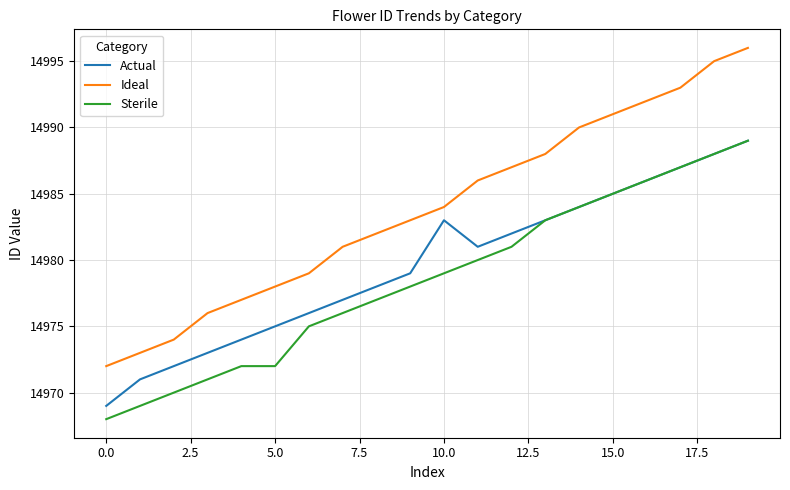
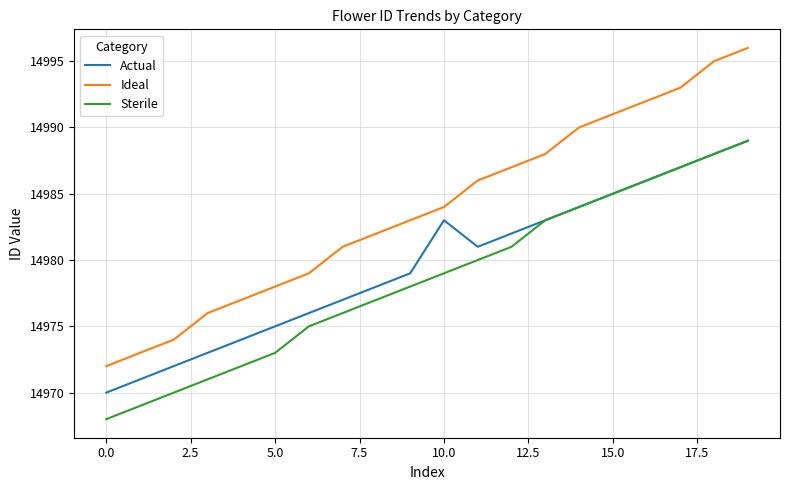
  {
    "Actual": {
-     "0.0": 14969,
+     "0.0": 14970,
      "5.0": 14975,
      "10.0": 14983
    },
    "Ideal": {
      "0.0": 14972,
      "5.0": 14978,
      "10.0": 14984,
      "15.0": 14991
    },
    "Sterile": {
      "0.0": 14968,
-     "5.0": 14972,
+     "5.0": 14973,
      "10.0": 14979
    }
  }
